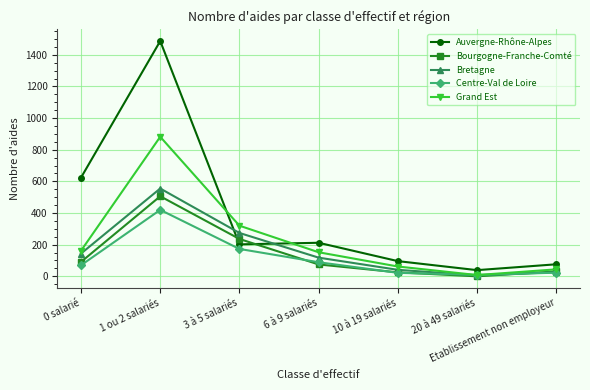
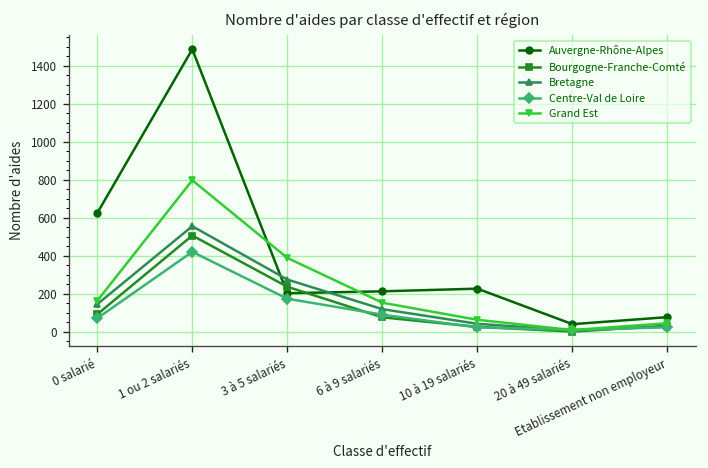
  {
    "Auvergne-Rhône-Alpes": {
      "0 salarié": 620,
      "1 ou 2 salariés": 1490,
      "3 à 5 salariés": 200,
      "6 à 9 salariés": 210,
-     "10 à 19 salariés": 100,
+     "10 à 19 salariés": 230,
      "20 à 49 salariés": 40,
      "Etablissement non employeur": 80
    },
    "Grand Est": {
      "0 salarié": 160,
-     "1 ou 2 salariés": 880,
-     "3 à 5 salariés": 320,
+     "1 ou 2 salariés": 800,
+     "3 à 5 salariés": 390,
      "6 à 9 salariés": 150,
      "10 à 19 salariés": 60
    }
  }
